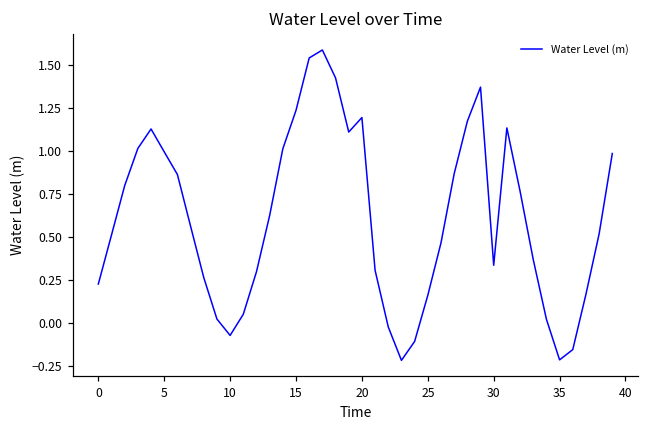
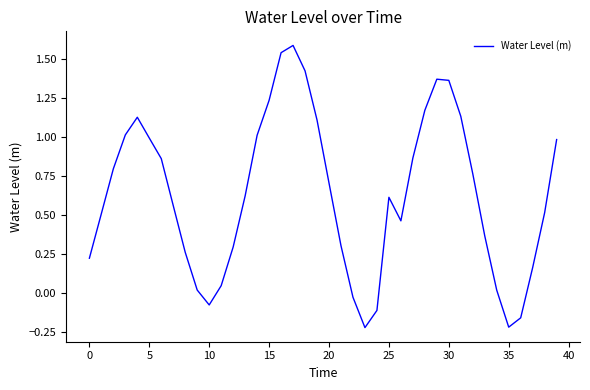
  {
    "0": 0.23,
    "5": 1.00,
    "10": -0.07,
    "15": 1.24,
-   "20": 1.20,
-   "25": 0.16,
-   "30": 0.33,
+   "20": 0.71,
+   "25": 0.62,
+   "30": 1.37,
    "35": -0.22
  }
